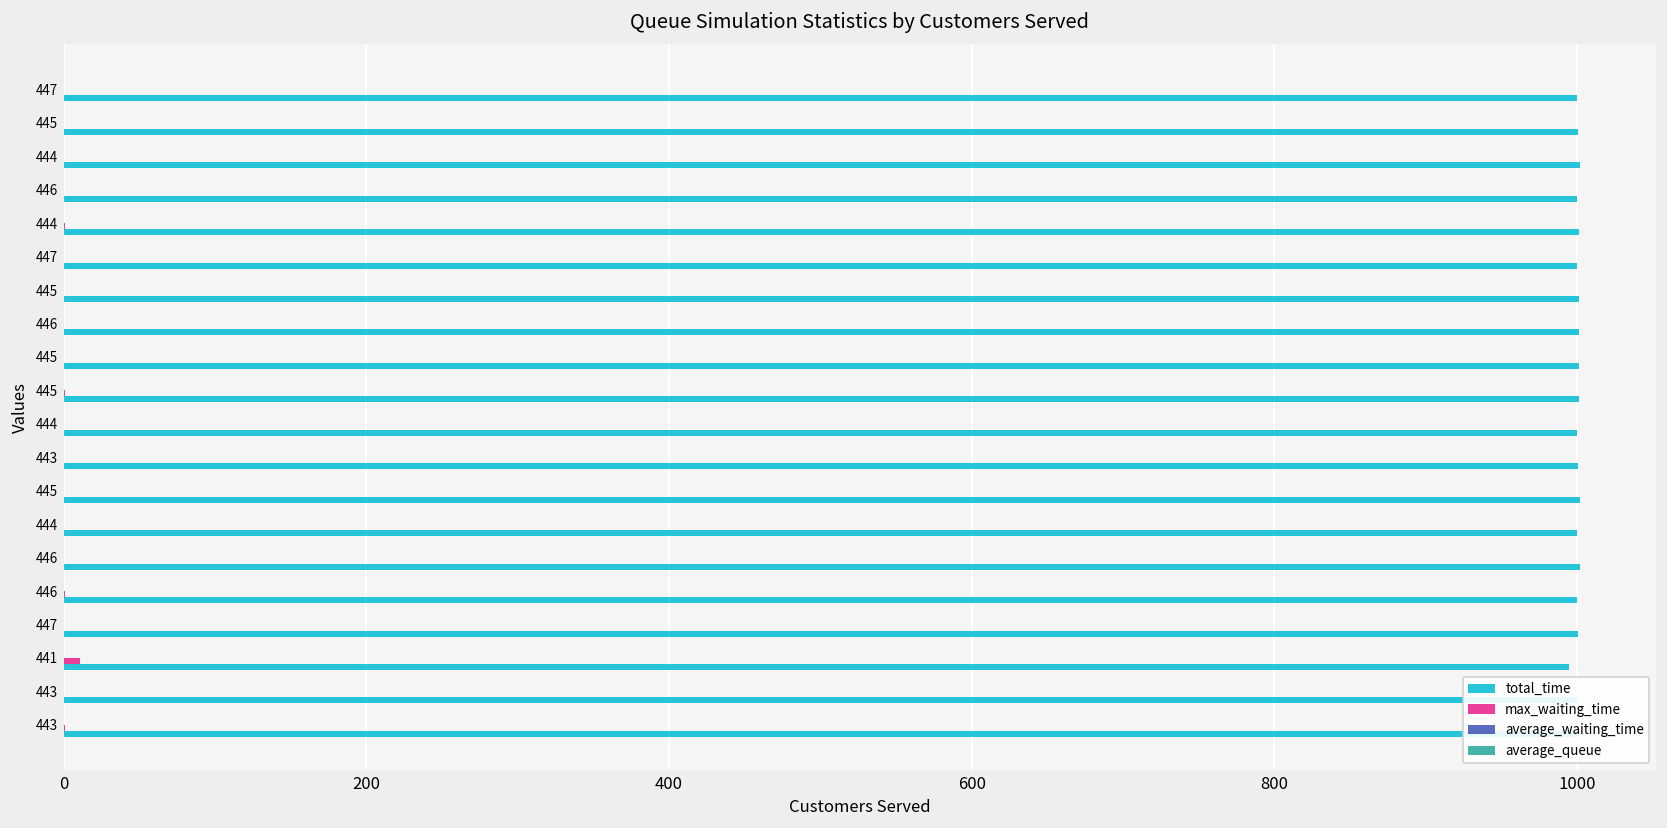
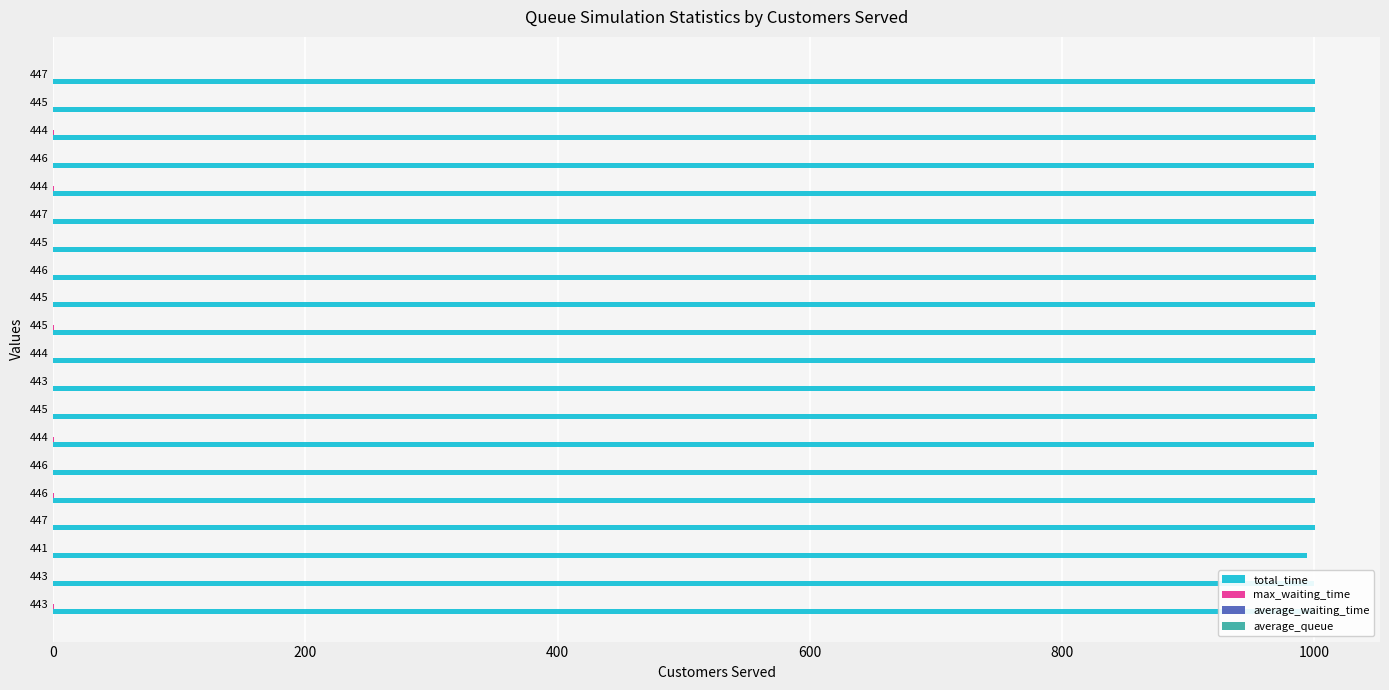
  {
    "total_time": {
      "441": 995
    },
    "max_waiting_time": {
-     "441": 11
+     "441": 0
    },
    "average_waiting_time": {
      "441": 0
    },
    "average_queue": {
      "441": 0
    }
  }
